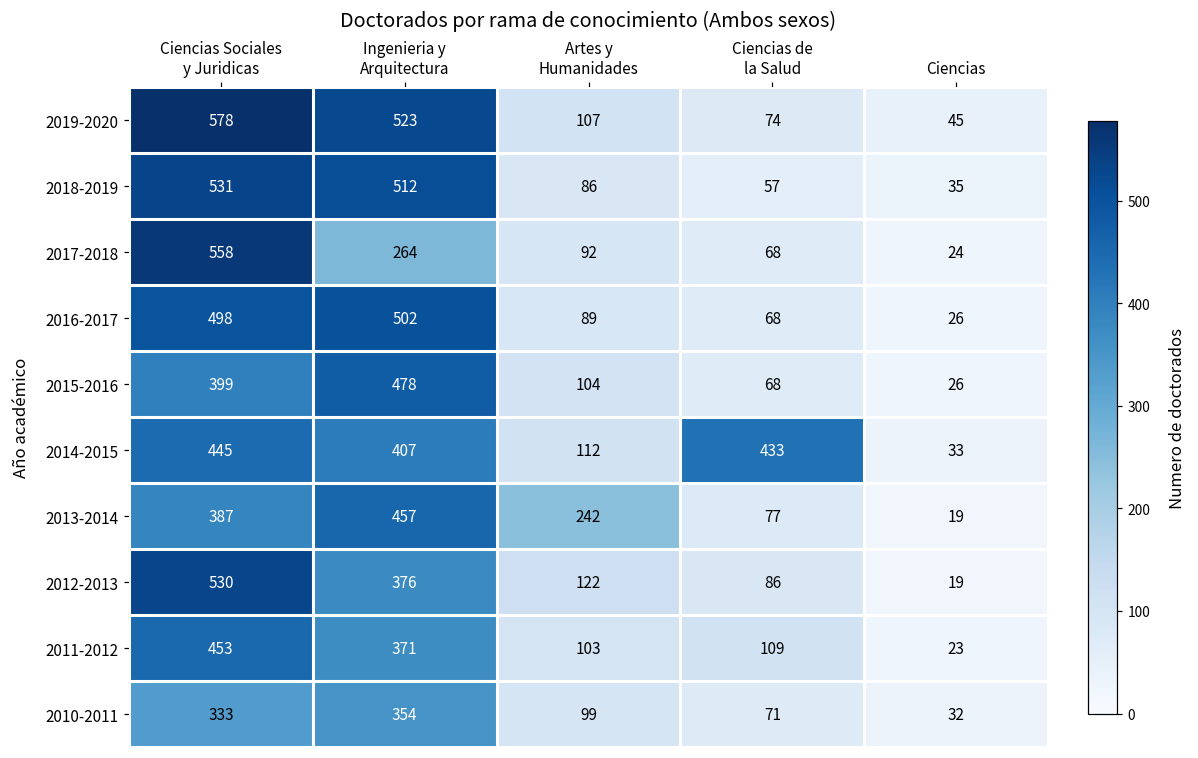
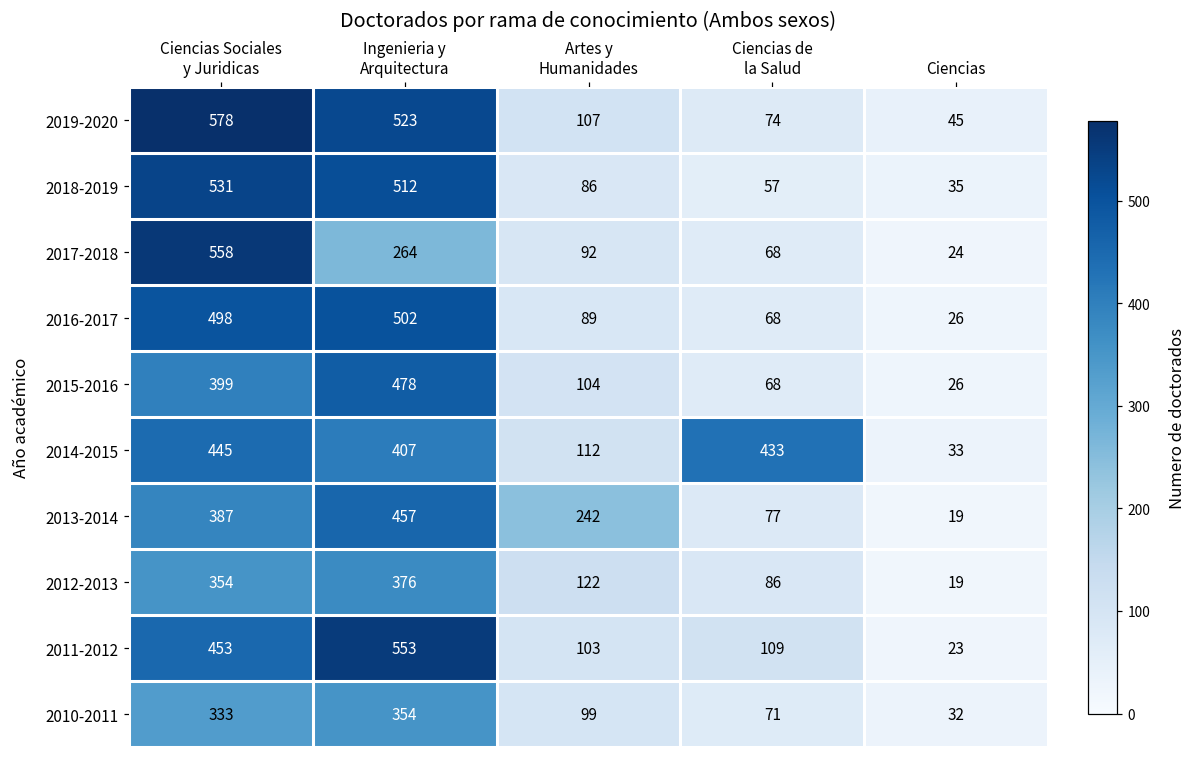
  {
    "2019-2020": {
      "Ciencias Sociales y Juridicas": 578,
      "Ingenieria y Arquitectura": 523,
      "Artes y Humanidades": 107,
      "Ciencias de la Salud": 74,
      "Ciencias": 45
    },
    "2018-2019": {
      "Ciencias Sociales y Juridicas": 531,
      "Ingenieria y Arquitectura": 512,
      "Artes y Humanidades": 86,
      "Ciencias de la Salud": 57,
      "Ciencias": 35
    },
    "2017-2018": {
      "Ciencias Sociales y Juridicas": 558,
      "Ingenieria y Arquitectura": 264,
      "Artes y Humanidades": 92,
      "Ciencias de la Salud": 68,
      "Ciencias": 24
    },
    "2016-2017": {
      "Ciencias Sociales y Juridicas": 498,
      "Ingenieria y Arquitectura": 502,
      "Artes y Humanidades": 89,
      "Ciencias de la Salud": 68,
      "Ciencias": 26
    },
    "2015-2016": {
      "Ciencias Sociales y Juridicas": 399,
      "Ingenieria y Arquitectura": 478,
      "Artes y Humanidades": 104,
      "Ciencias de la Salud": 68,
      "Ciencias": 26
    },
    "2014-2015": {
      "Ciencias Sociales y Juridicas": 445,
      "Ingenieria y Arquitectura": 407,
      "Artes y Humanidades": 112,
      "Ciencias de la Salud": 433,
      "Ciencias": 33
    },
    "2013-2014": {
      "Ciencias Sociales y Juridicas": 387,
      "Ingenieria y Arquitectura": 457,
      "Artes y Humanidades": 242,
      "Ciencias de la Salud": 77,
      "Ciencias": 19
    },
    "2012-2013": {
-     "Ciencias Sociales y Juridicas": 530,
+     "Ciencias Sociales y Juridicas": 354,
      "Ingenieria y Arquitectura": 376,
      "Artes y Humanidades": 122,
      "Ciencias de la Salud": 86,
      "Ciencias": 19
    },
    "2011-2012": {
      "Ciencias Sociales y Juridicas": 453,
-     "Ingenieria y Arquitectura": 371,
+     "Ingenieria y Arquitectura": 553,
      "Artes y Humanidades": 103,
      "Ciencias de la Salud": 109,
      "Ciencias": 23
    },
    "2010-2011": {
      "Ciencias Sociales y Juridicas": 333,
      "Ingenieria y Arquitectura": 354,
      "Artes y Humanidades": 99,
      "Ciencias de la Salud": 71,
      "Ciencias": 32
    }
  }
